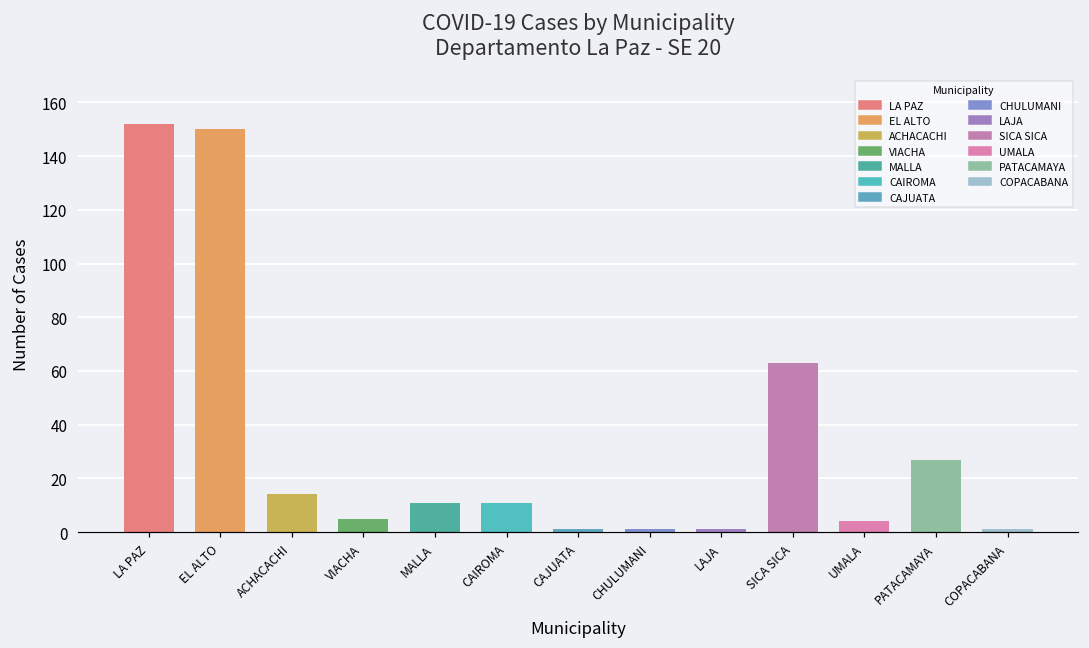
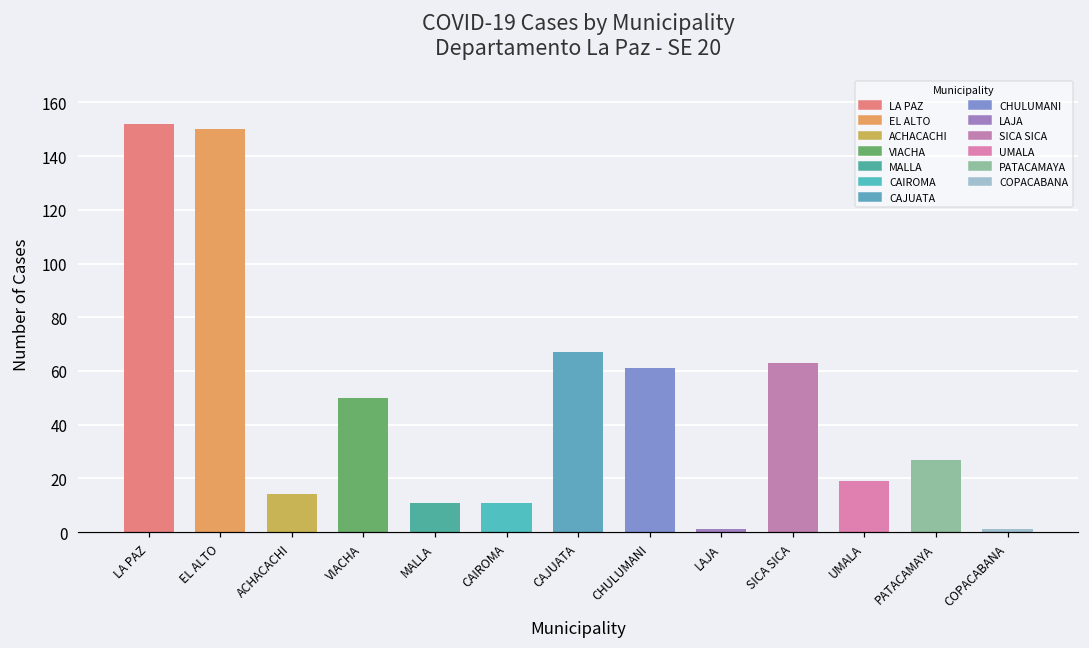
  {
    "LA PAZ": 152,
    "EL ALTO": 150,
    "ACHACACHI": 14,
-   "VIACHA": 5,
+   "VIACHA": 50,
    "MALLA": 11,
    "CAIROMA": 11,
-   "CAJUATA": 1,
-   "CHULUMANI": 1,
+   "CAJUATA": 67,
+   "CHULUMANI": 61,
    "SICA SICA": 63,
-   "UMALA": 4,
+   "UMALA": 19,
    "PATACAMAYA": 27
  }
